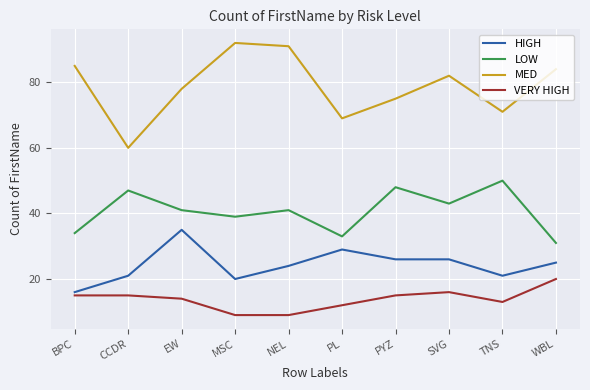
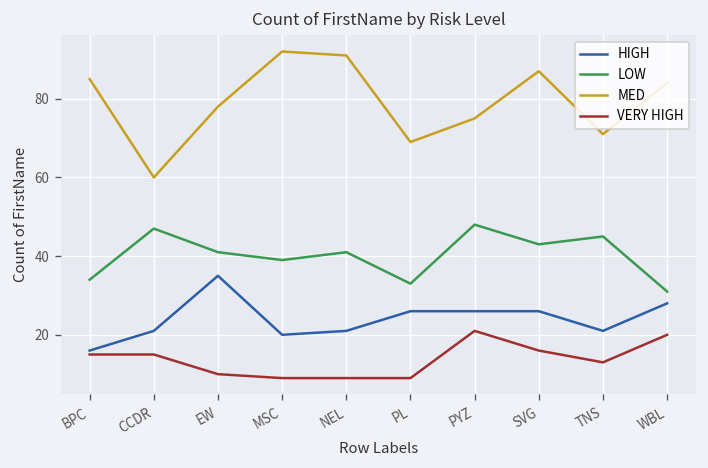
  {
    "HIGH": {
      "BPC": 16,
      "CCDR": 21,
      "EW": 35,
      "MSC": 20,
-     "NEL": 24,
-     "PL": 29,
+     "NEL": 21,
+     "PL": 26,
      "PYZ": 26,
      "SVG": 26,
      "TNS": 21,
-     "WBL": 25
+     "WBL": 28
    },
    "LOW": {
      "BPC": 34,
      "CCDR": 47,
      "EW": 41,
      "MSC": 39,
      "NEL": 41,
      "PL": 33,
      "PYZ": 48,
      "SVG": 43,
-     "TNS": 50,
+     "TNS": 45,
      "WBL": 31
    },
    "MED": {
      "BPC": 85,
      "CCDR": 60,
      "EW": 78,
      "MSC": 92,
      "NEL": 91,
      "PL": 69,
      "PYZ": 75,
-     "SVG": 82,
+     "SVG": 87,
      "TNS": 71
    },
    "VERY HIGH": {
      "BPC": 15,
      "CCDR": 15,
-     "EW": 14,
+     "EW": 10,
      "MSC": 9,
      "NEL": 9,
-     "PL": 12,
-     "PYZ": 15,
+     "PL": 9,
+     "PYZ": 21,
      "SVG": 16,
      "TNS": 13,
      "WBL": 20
    }
  }
